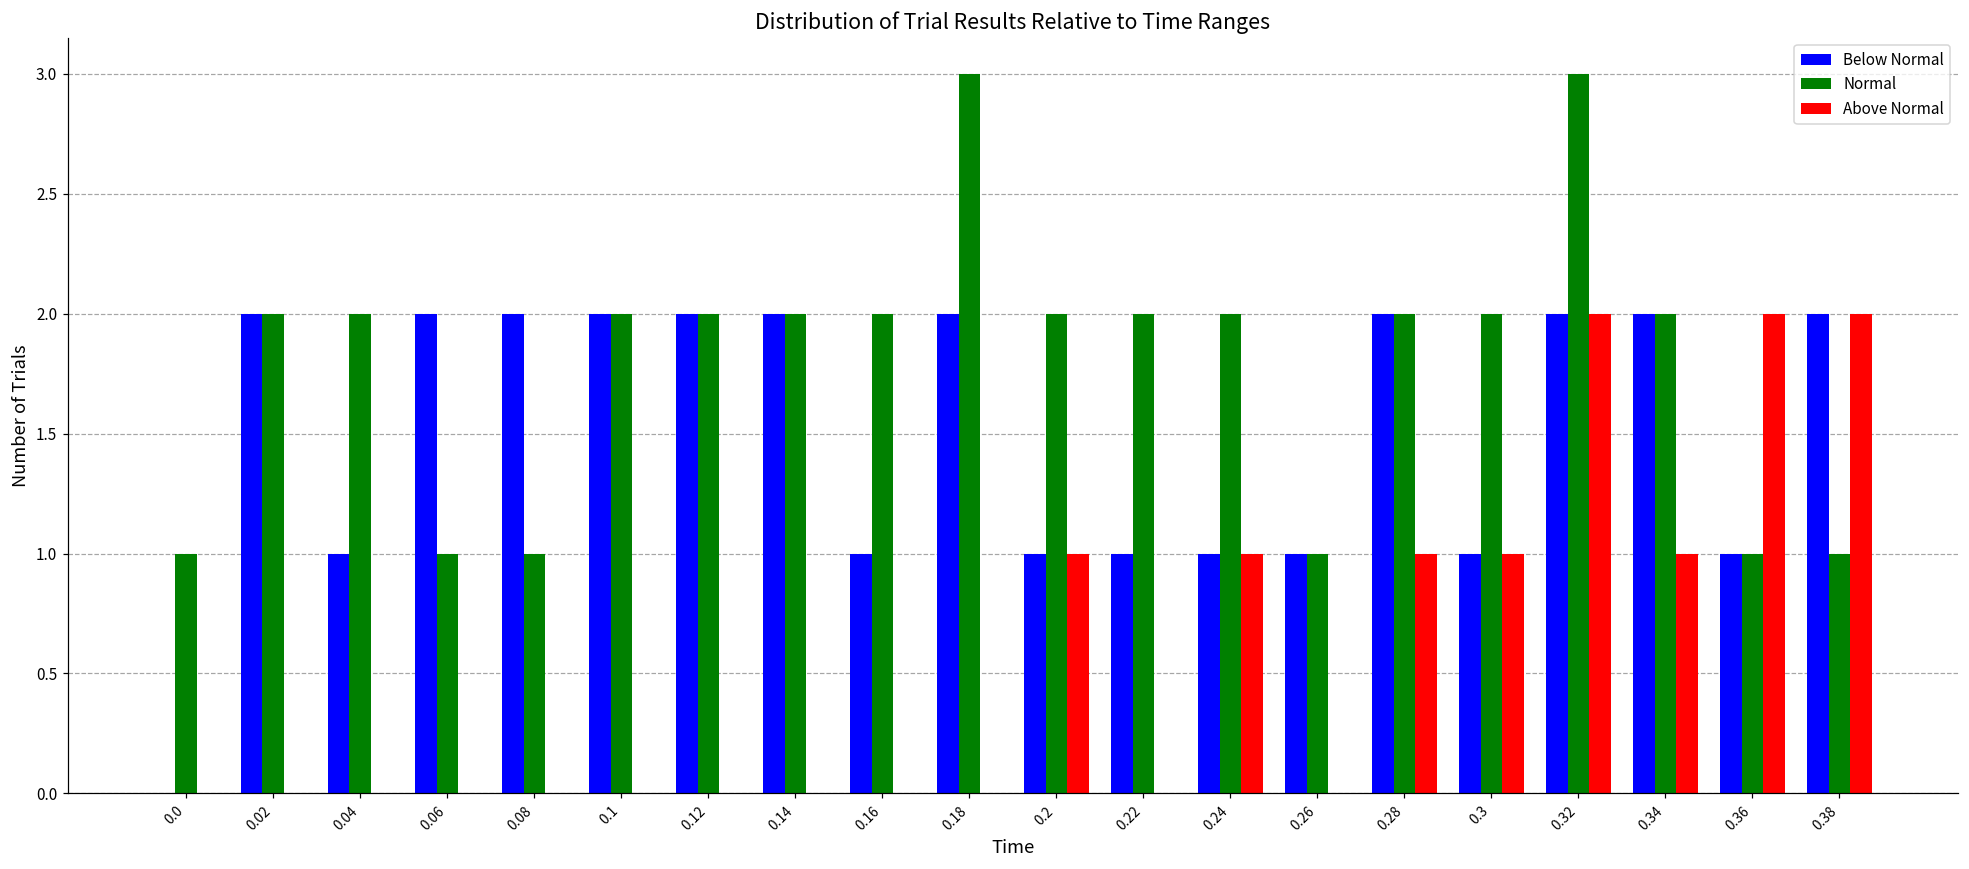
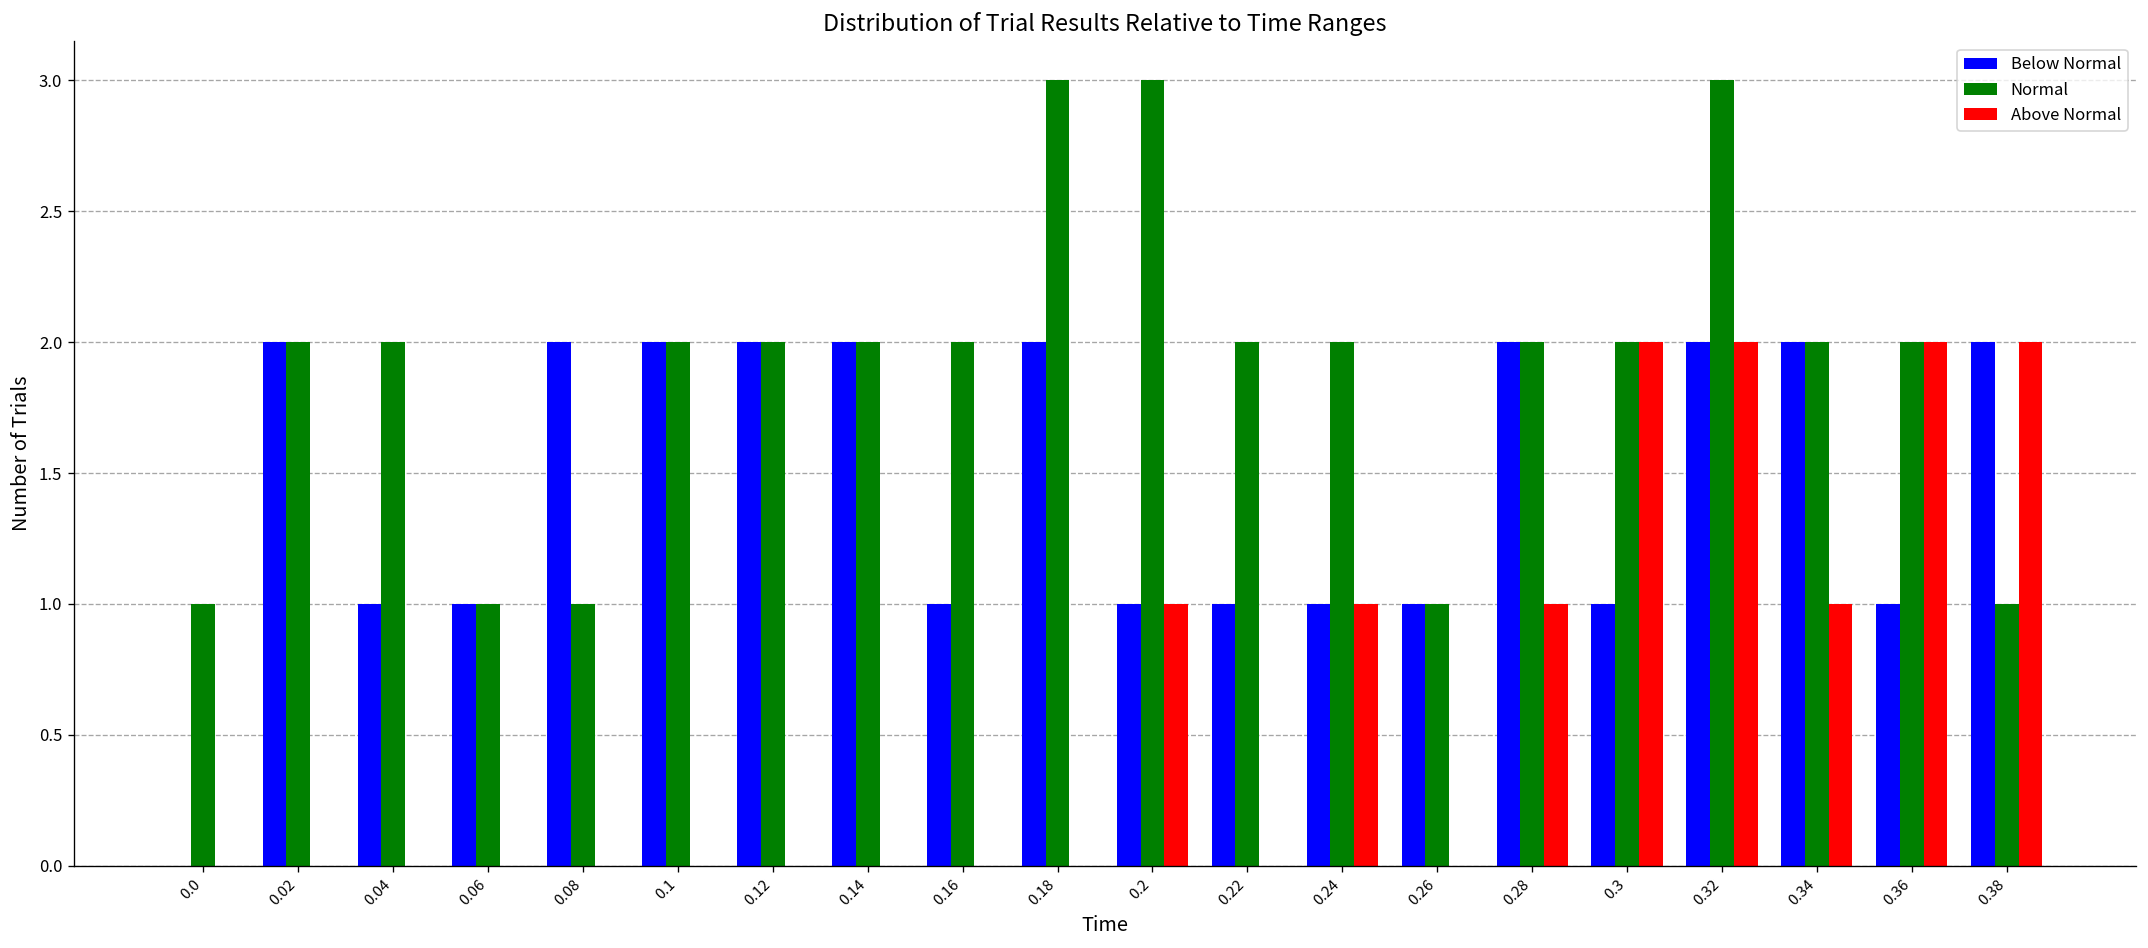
  {
    "Below Normal": {
      "0.0": 0,
      "0.02": 2,
      "0.04": 1,
-     "0.06": 2,
+     "0.06": 1,
      "0.08": 2,
      "0.1": 2,
      "0.12": 2,
      "0.14": 2,
      "0.16": 1,
      "0.18": 2,
      "0.2": 1,
      "0.22": 1,
      "0.24": 1,
      "0.26": 1,
      "0.28": 2,
      "0.3": 1,
      "0.32": 2,
      "0.34": 2,
      "0.36": 1,
      "0.38": 2
    },
    "Normal": {
      "0.0": 1,
      "0.02": 2,
      "0.04": 2,
      "0.06": 1,
      "0.08": 1,
      "0.1": 2,
      "0.12": 2,
      "0.14": 2,
      "0.16": 2,
      "0.18": 3,
-     "0.2": 2,
+     "0.2": 3,
      "0.22": 2,
      "0.24": 2,
      "0.26": 1,
      "0.28": 2,
      "0.3": 2,
      "0.32": 3,
      "0.34": 2,
-     "0.36": 1,
+     "0.36": 2,
      "0.38": 1
    },
    "Above Normal": {
      "0.0": 0,
      "0.02": 0,
      "0.04": 0,
      "0.06": 0,
      "0.08": 0,
      "0.1": 0,
      "0.12": 0,
      "0.14": 0,
      "0.16": 0,
      "0.18": 0,
      "0.2": 1,
      "0.22": 0,
      "0.24": 1,
      "0.26": 0,
      "0.28": 1,
-     "0.3": 1,
+     "0.3": 2,
      "0.32": 2,
      "0.34": 1,
      "0.36": 2,
      "0.38": 2
    }
  }
